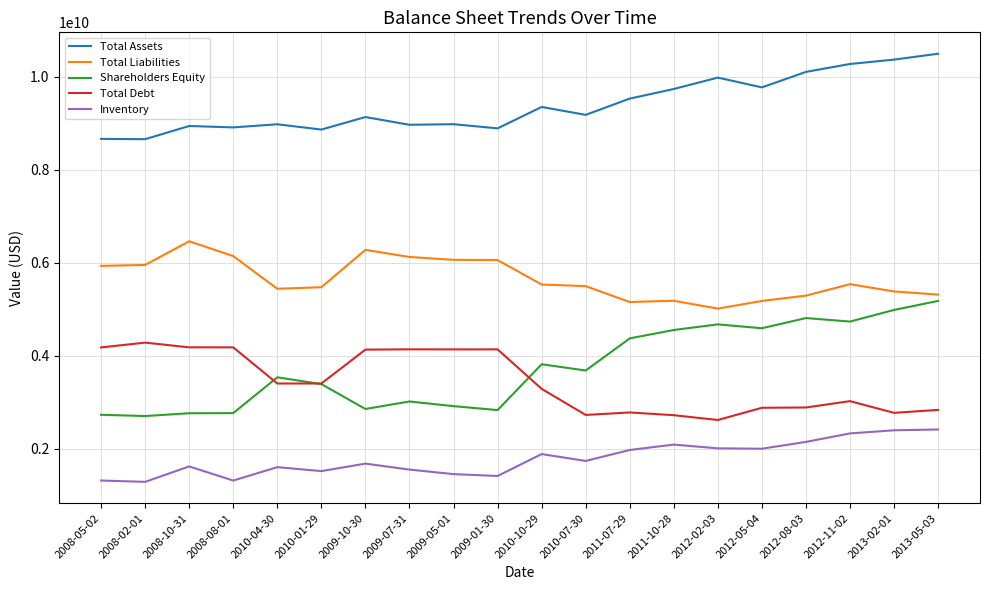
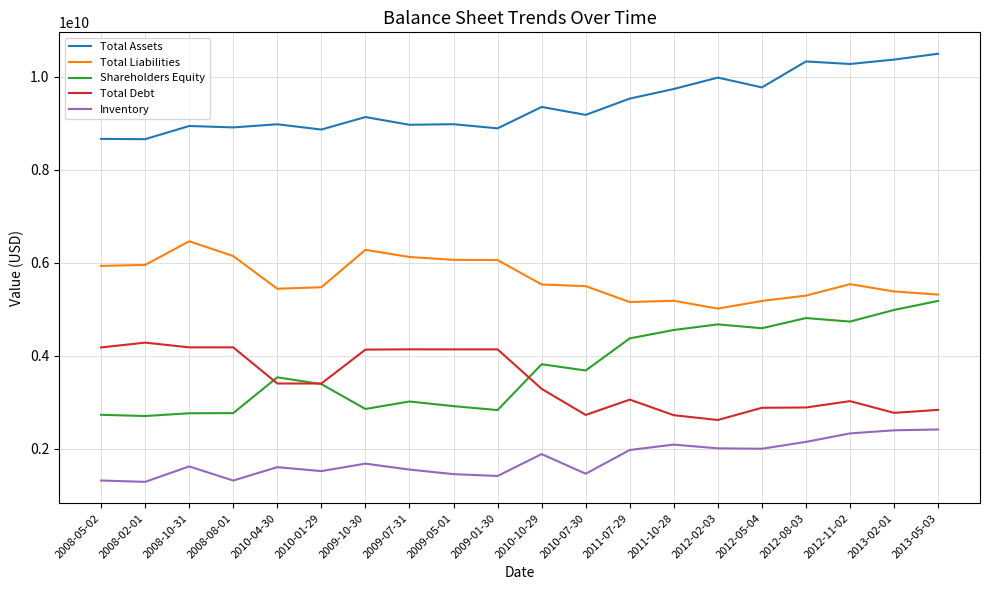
  {
    "Total Assets": {
      "2008-05-02": 8700000000,
      "2008-02-01": 8700000000,
      "2008-10-31": 8900000000,
      "2008-08-01": 8900000000,
      "2010-04-30": 9000000000,
      "2010-01-29": 8900000000,
      "2009-10-30": 9100000000,
      "2009-07-31": 9000000000,
      "2009-05-01": 9000000000,
      "2009-01-30": 8900000000,
      "2010-10-29": 9300000000,
      "2010-07-30": 9200000000,
      "2011-07-29": 9500000000,
      "2011-10-28": 9700000000,
      "2012-02-03": 10000000000,
      "2012-05-04": 9800000000,
-     "2012-08-03": 10100000000,
+     "2012-08-03": 10300000000,
      "2012-11-02": 10300000000,
      "2013-02-01": 10400000000,
      "2013-05-03": 10500000000
    },
    "Total Liabilities": {
      "2008-05-02": 5900000000,
      "2008-02-01": 6000000000,
      "2008-10-31": 6500000000,
      "2008-08-01": 6100000000,
      "2010-04-30": 5400000000,
      "2010-01-29": 5500000000,
      "2009-10-30": 6300000000,
      "2009-07-31": 6100000000,
      "2009-05-01": 6100000000,
      "2009-01-30": 6100000000,
      "2010-10-29": 5500000000,
      "2010-07-30": 5500000000,
      "2011-07-29": 5200000000,
      "2011-10-28": 5200000000,
      "2012-02-03": 5000000000,
      "2012-05-04": 5200000000,
      "2012-08-03": 5300000000,
      "2012-11-02": 5500000000,
      "2013-02-01": 5400000000,
      "2013-05-03": 5300000000
    },
    "Shareholders Equity": {
      "2008-05-02": 2700000000,
      "2008-02-01": 2700000000,
      "2008-10-31": 2800000000,
      "2008-08-01": 2800000000,
      "2010-04-30": 3500000000,
      "2009-10-30": 2900000000,
      "2009-07-31": 3000000000,
      "2009-05-01": 2900000000,
      "2009-01-30": 2800000000,
      "2010-10-29": 3800000000,
      "2010-07-30": 3700000000,
      "2011-07-29": 4400000000,
      "2011-10-28": 4600000000,
      "2012-02-03": 4700000000,
      "2012-05-04": 4600000000,
      "2012-08-03": 4800000000,
      "2012-11-02": 4700000000,
      "2013-02-01": 5000000000,
      "2013-05-03": 5200000000
    },
    "Total Debt": {
      "2008-05-02": 4200000000,
      "2008-02-01": 4300000000,
      "2008-10-31": 4200000000,
      "2008-08-01": 4200000000,
      "2010-04-30": 3400000000,
      "2009-10-30": 4100000000,
      "2009-07-31": 4100000000,
      "2009-05-01": 4100000000,
      "2009-01-30": 4100000000,
      "2010-10-29": 3300000000,
      "2010-07-30": 2700000000,
-     "2011-07-29": 2800000000,
+     "2011-07-29": 3100000000,
      "2011-10-28": 2700000000,
      "2012-02-03": 2600000000,
      "2012-05-04": 2900000000,
      "2012-08-03": 2900000000,
      "2012-11-02": 3000000000,
      "2013-02-01": 2800000000,
      "2013-05-03": 2800000000
    },
    "Inventory": {
      "2008-05-02": 1300000000,
      "2008-02-01": 1300000000,
      "2008-10-31": 1600000000,
      "2008-08-01": 1300000000,
      "2010-04-30": 1600000000,
      "2010-01-29": 1500000000,
      "2009-10-30": 1700000000,
      "2009-07-31": 1600000000,
      "2009-05-01": 1500000000,
      "2009-01-30": 1400000000,
      "2010-10-29": 1900000000,
-     "2010-07-30": 1700000000,
+     "2010-07-30": 1500000000,
      "2011-07-29": 2000000000,
      "2011-10-28": 2100000000,
      "2012-02-03": 2000000000,
      "2012-05-04": 2000000000,
      "2012-08-03": 2100000000,
      "2012-11-02": 2300000000,
      "2013-02-01": 2400000000,
      "2013-05-03": 2400000000
    }
  }
